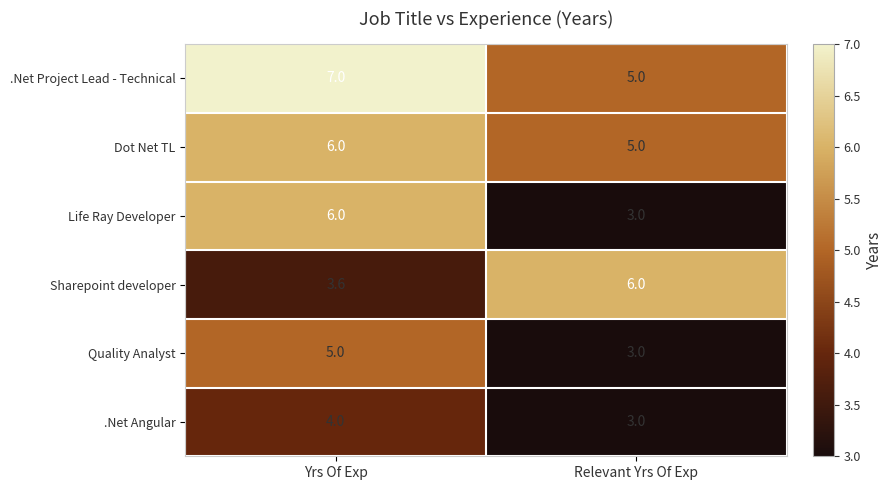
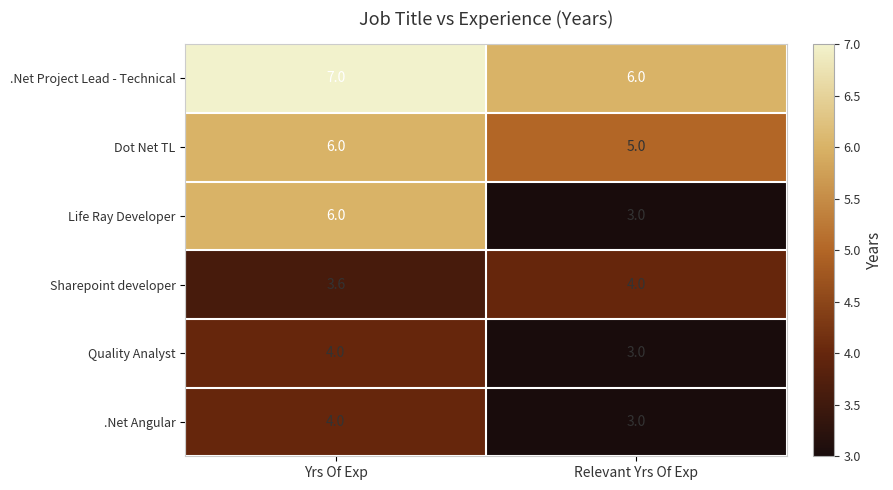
  {
    ".Net Project Lead - Technical": {
      "Yrs Of Exp": 7.0,
-     "Relevant Yrs Of Exp": 5.0
+     "Relevant Yrs Of Exp": 6.0
    },
    "Dot Net TL": {
      "Yrs Of Exp": 6.0,
      "Relevant Yrs Of Exp": 5.0
    },
    "Life Ray Developer": {
      "Yrs Of Exp": 6.0
    },
    "Sharepoint developer": {
-     "Relevant Yrs Of Exp": 6.0
+     "Relevant Yrs Of Exp": 4.0
    },
    "Quality Analyst": {
-     "Yrs Of Exp": 5.0
+     "Yrs Of Exp": 4.0
    },
    ".Net Angular": {
      "Yrs Of Exp": 4.0
    }
  }
